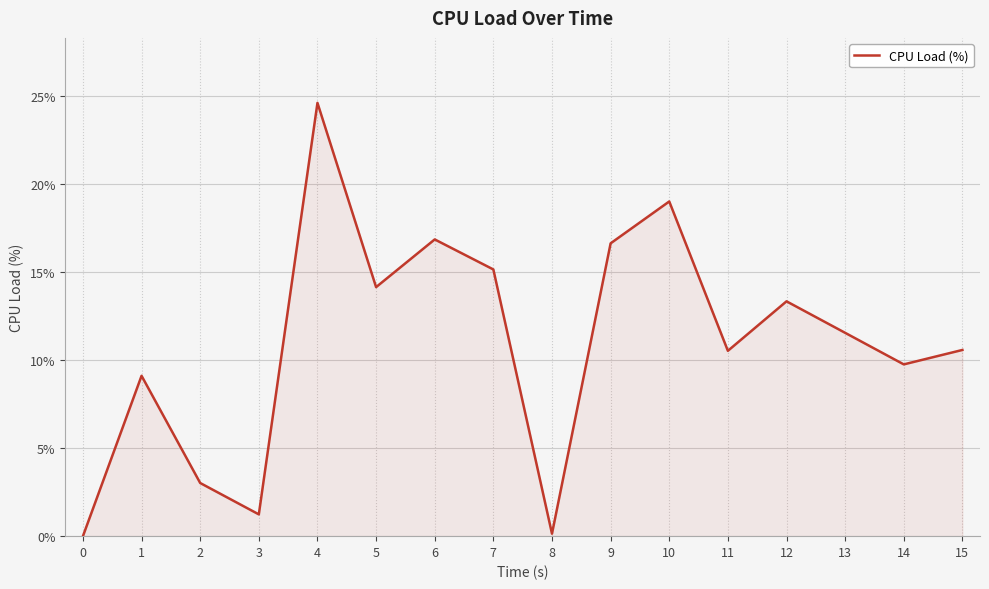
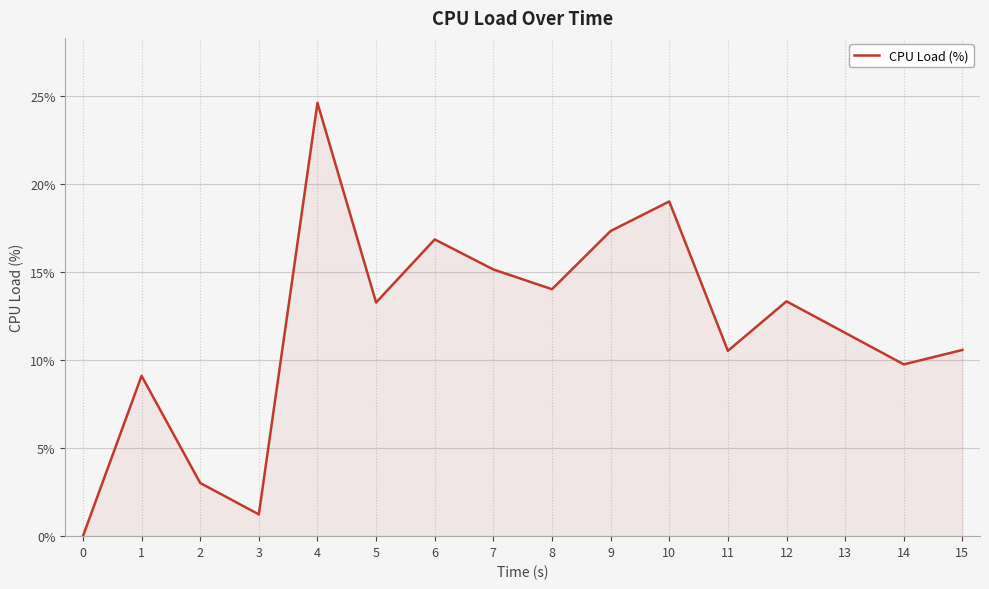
  {
    "0": "0.0%",
    "1": "9.1%",
    "2": "3.0%",
    "3": "1.2%",
    "4": "24.6%",
-   "5": "14.1%",
+   "5": "13.3%",
    "6": "16.8%",
    "7": "15.1%",
-   "8": "0.1%",
-   "9": "16.6%",
+   "8": "14.0%",
+   "9": "17.3%",
    "10": "19.0%",
    "11": "10.5%",
    "12": "13.3%",
    "13": "11.5%",
    "14": "9.7%",
    "15": "10.6%"
  }
